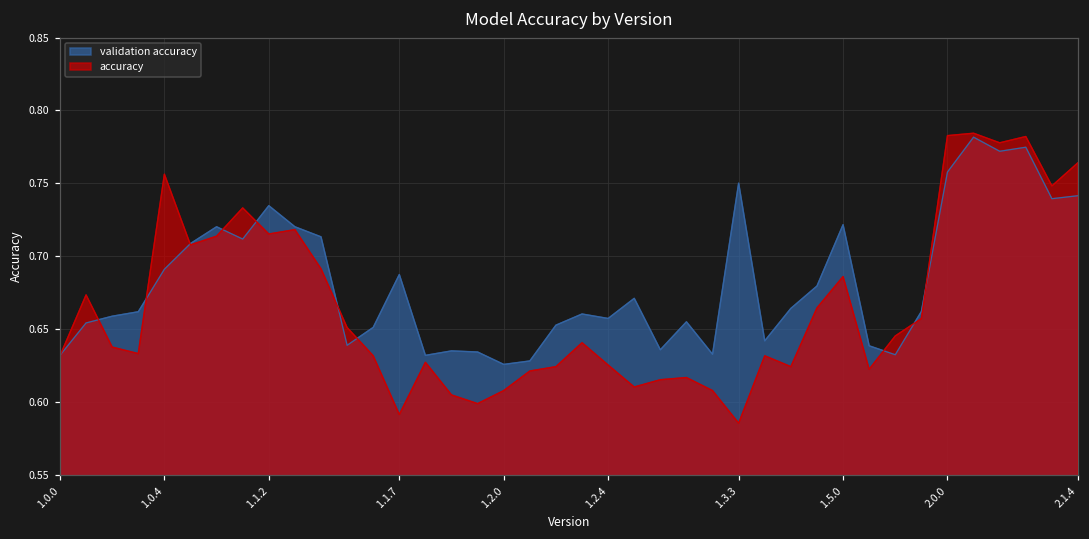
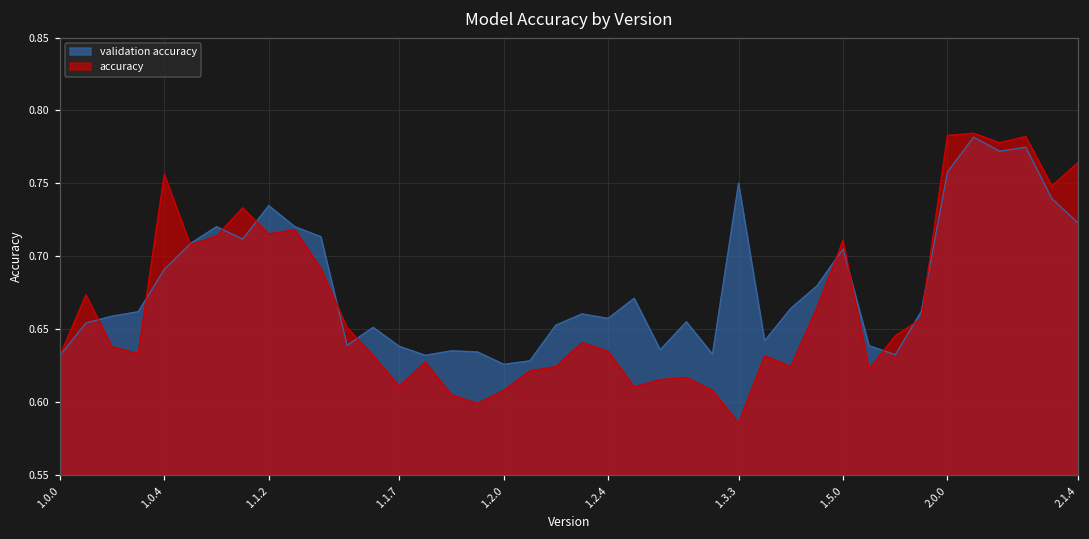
  {
    "validation accuracy": {
      "1.0.4": 0.691,
      "1.1.2": 0.735,
-     "1.1.7": 0.688,
+     "1.1.7": 0.638,
      "1.2.0": 0.626,
      "1.2.4": 0.657,
      "1.3.3": 0.750,
-     "1.5.0": 0.722,
+     "1.5.0": 0.705,
      "2.0.0": 0.758,
-     "2.1.4": 0.742
+     "2.1.4": 0.723
    },
    "accuracy": {
      "1.0.4": 0.756,
      "1.1.2": 0.715,
-     "1.1.7": 0.592,
+     "1.1.7": 0.611,
      "1.2.0": 0.608,
-     "1.2.4": 0.626,
+     "1.2.4": 0.635,
      "1.3.3": 0.586,
-     "1.5.0": 0.686,
+     "1.5.0": 0.711,
      "2.0.0": 0.783,
      "2.1.4": 0.764
    }
  }
